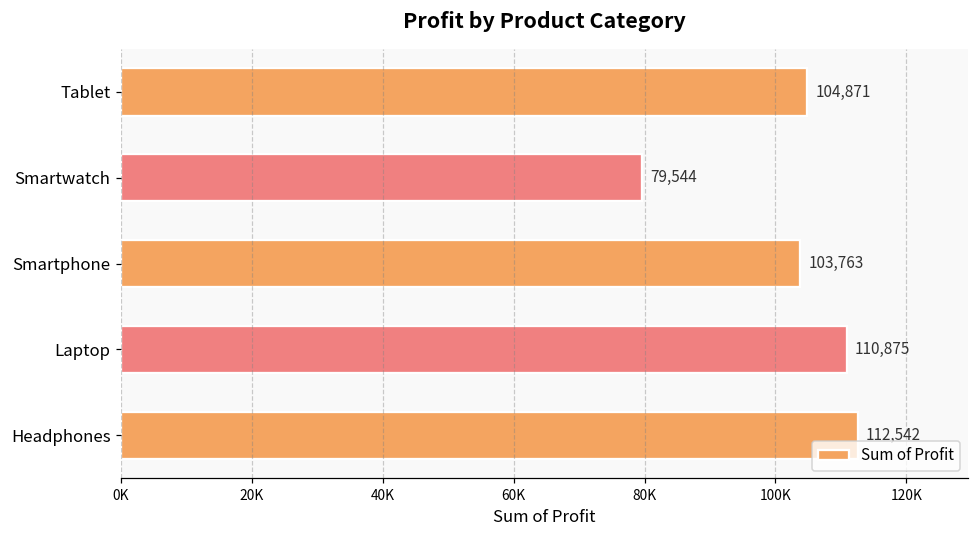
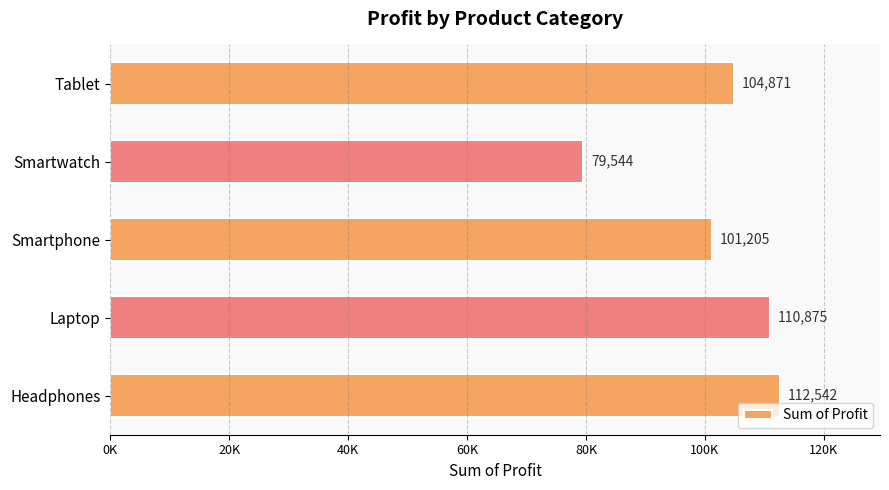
  {
    "Tablet": "104,871",
    "Smartwatch": "79,544",
-   "Smartphone": "103,763",
+   "Smartphone": "101,205",
    "Laptop": "110,875",
    "Headphones": "112,542"
  }
